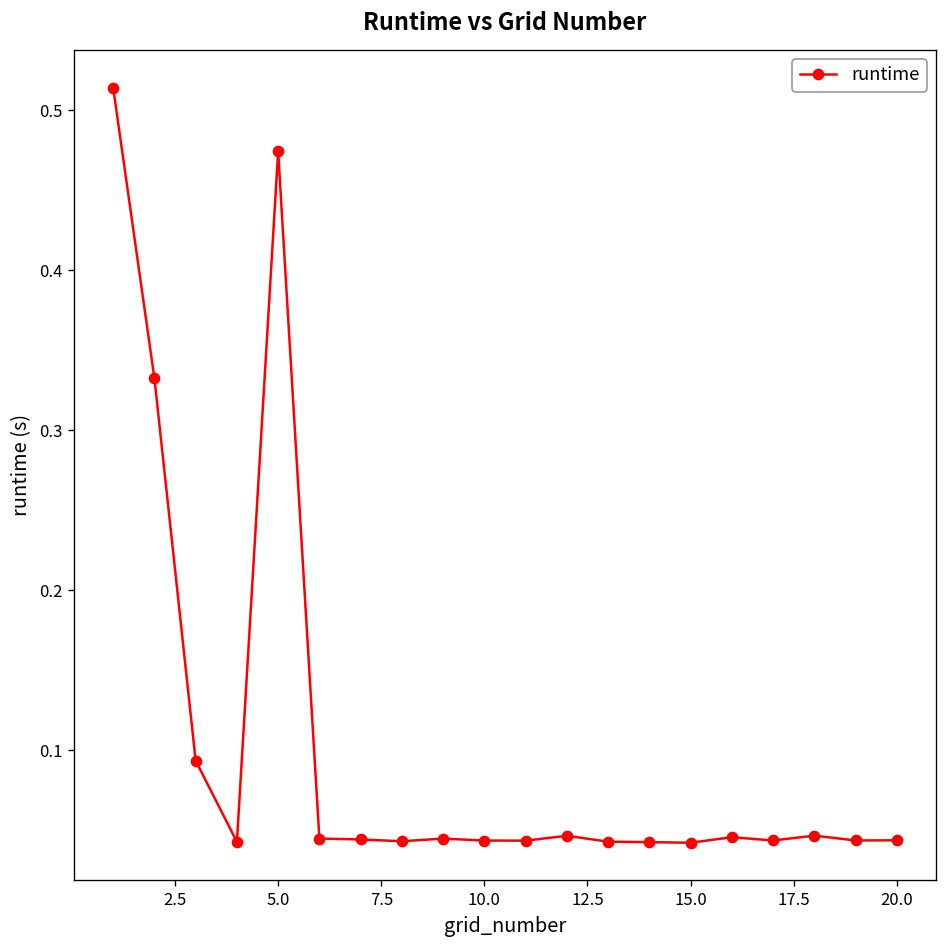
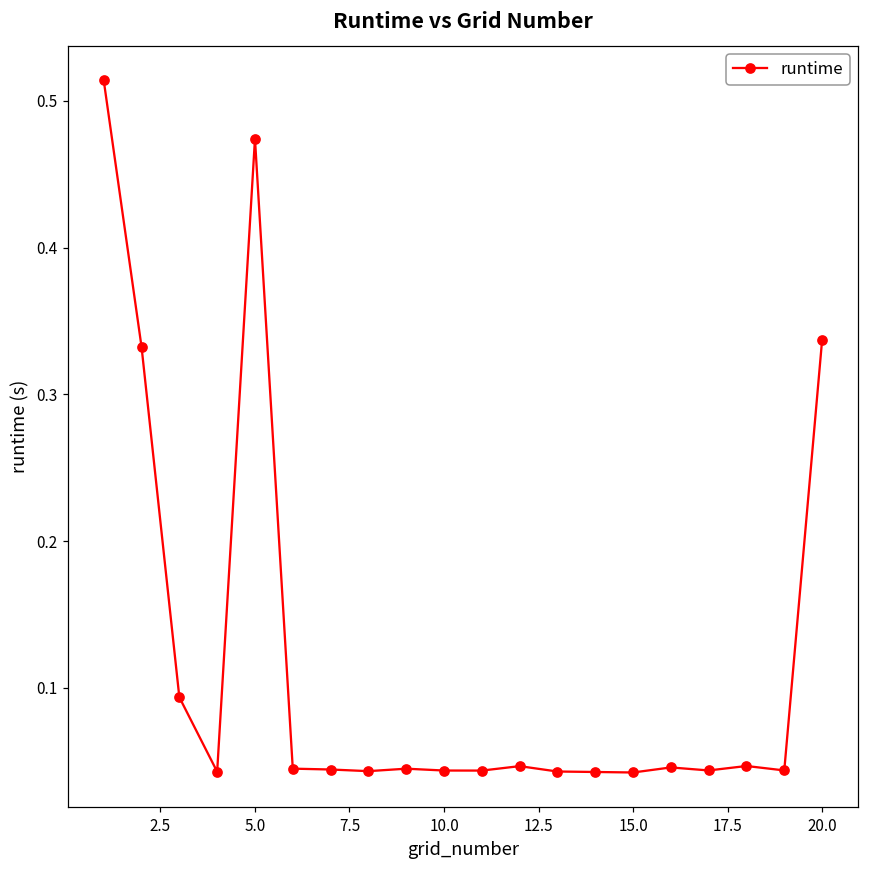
  {
    "5.0": 0.474,
    "10.0": 0.044,
    "15.0": 0.042,
-   "20.0": 0.044
+   "20.0": 0.337
  }
